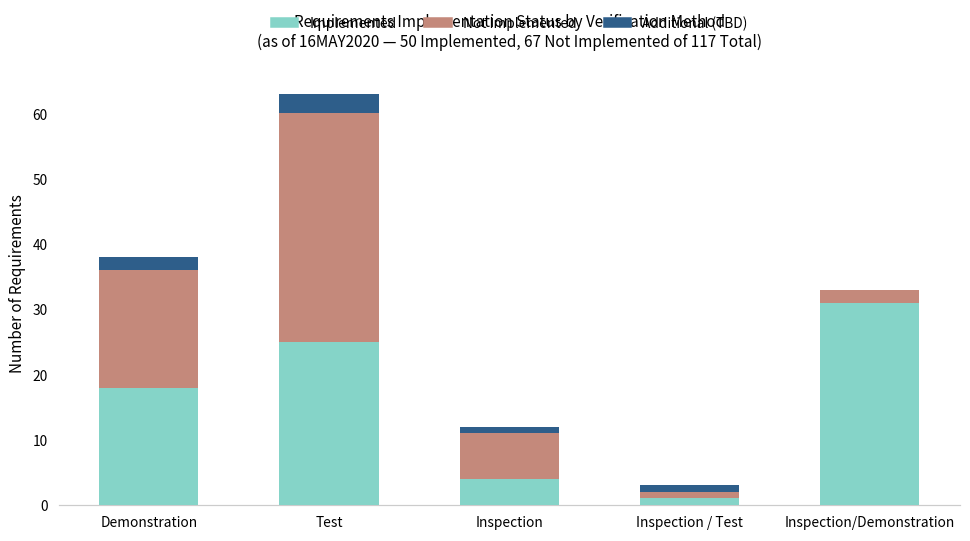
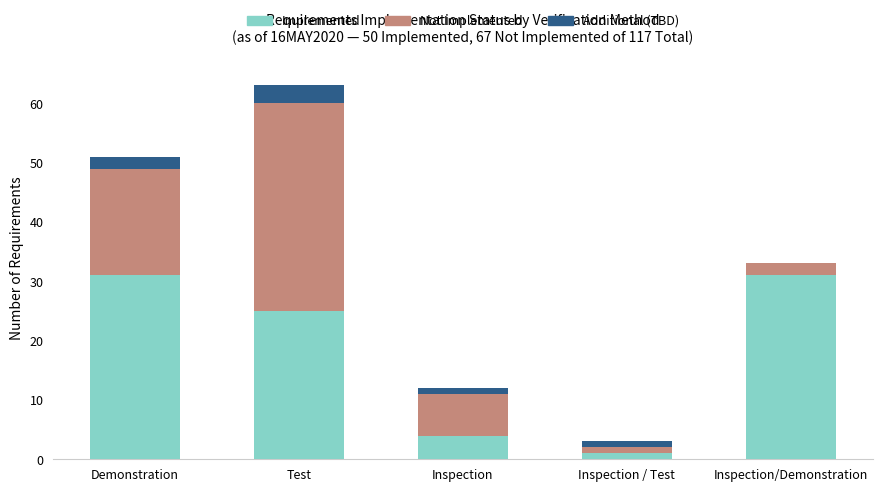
  {
    "Implemented": {
-     "Demonstration": 18,
+     "Demonstration": 31,
      "Test": 25,
      "Inspection": 4,
      "Inspection / Test": 1,
      "Inspection/Demonstration": 31
    },
    "Not Implemented": {
      "Demonstration": 18,
      "Test": 35,
      "Inspection": 7,
      "Inspection / Test": 1,
      "Inspection/Demonstration": 2
    },
    "Additional (TBD)": {
      "Demonstration": 2,
      "Test": 3,
      "Inspection": 1,
      "Inspection / Test": 1,
      "Inspection/Demonstration": 0
    }
  }
